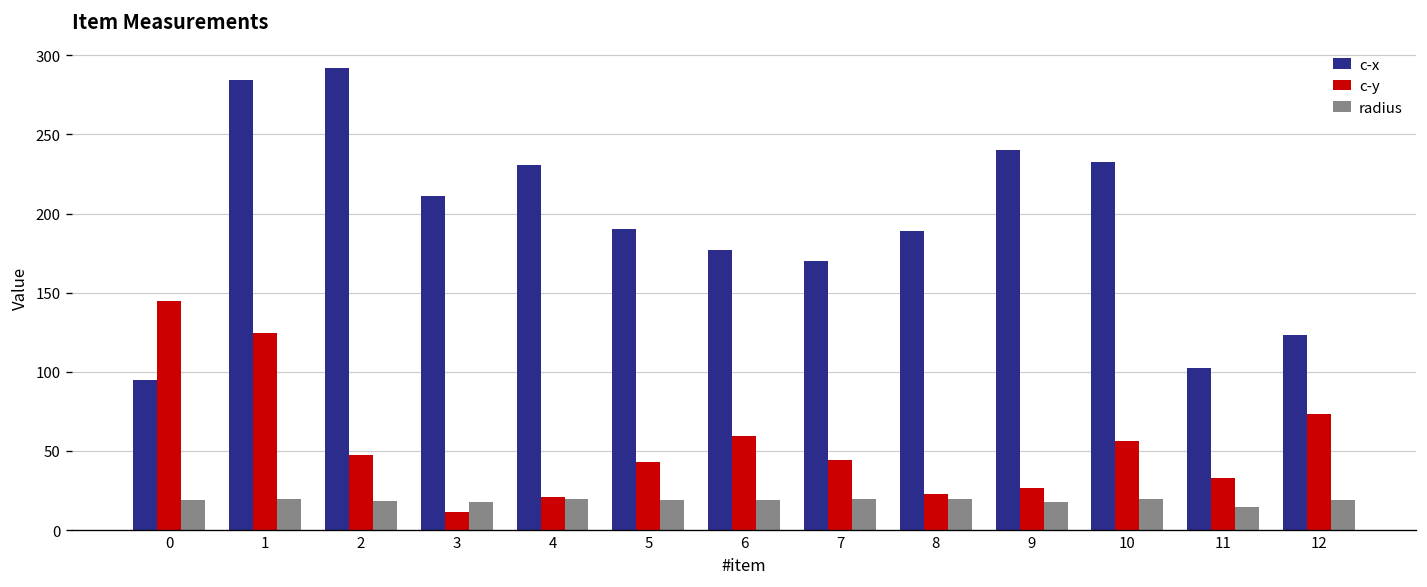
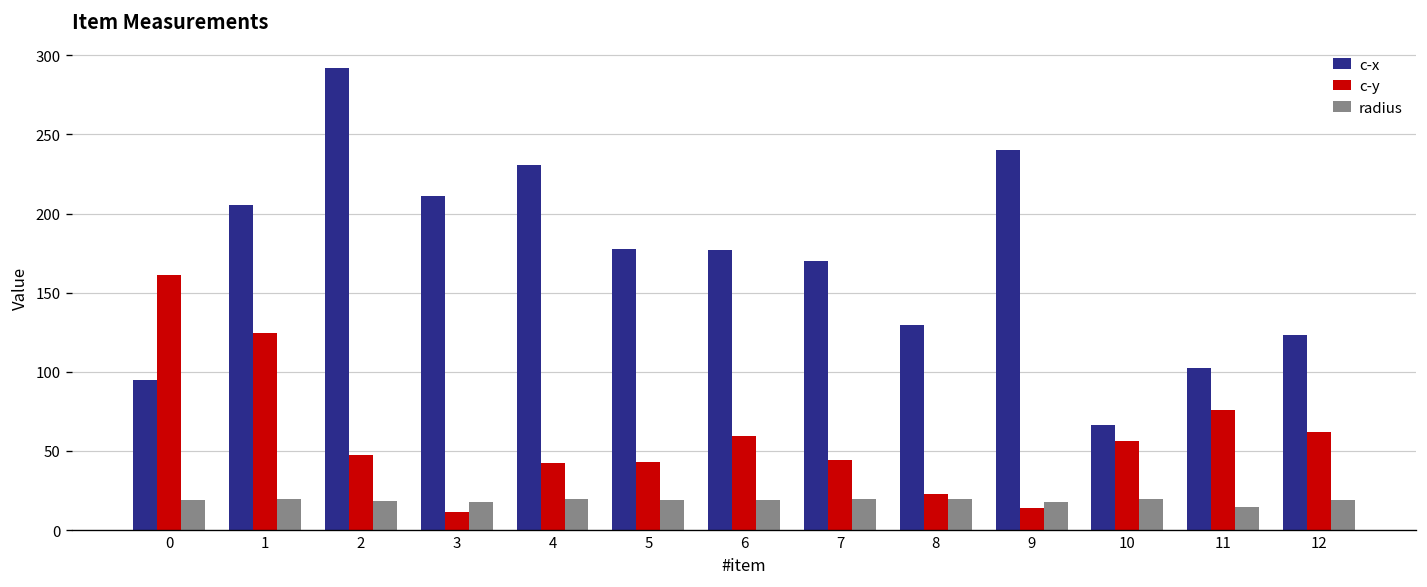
  {
    "c-x": {
      "0": 95,
-     "1": 284,
+     "1": 206,
      "2": 292,
      "3": 211,
      "4": 231,
-     "5": 190,
+     "5": 178,
      "6": 177,
      "7": 170,
-     "8": 189,
+     "8": 130,
      "9": 240,
-     "10": 232,
+     "10": 66,
      "11": 102,
      "12": 123
    },
    "c-y": {
-     "0": 145,
+     "0": 161,
      "1": 124,
      "2": 48,
      "3": 12,
-     "4": 21,
+     "4": 43,
      "5": 43,
      "6": 60,
      "7": 44,
      "8": 23,
-     "9": 26,
+     "9": 14,
      "10": 56,
-     "11": 33,
-     "12": 73
+     "11": 76,
+     "12": 62
    },
    "radius": {
      "0": 19,
      "1": 20,
      "2": 18,
      "3": 18,
      "4": 20,
      "5": 19,
      "6": 19,
      "7": 20,
      "8": 20,
      "9": 18,
      "10": 20,
      "11": 15,
      "12": 19
    }
  }
